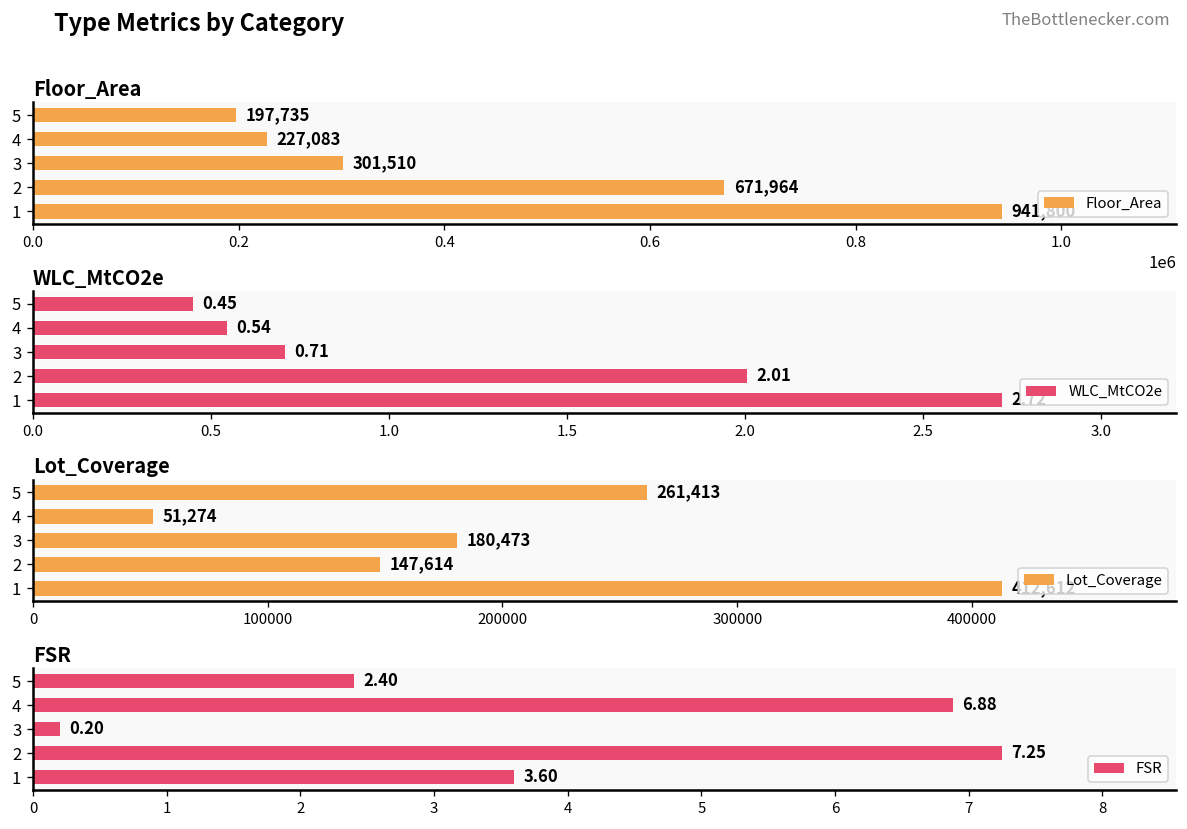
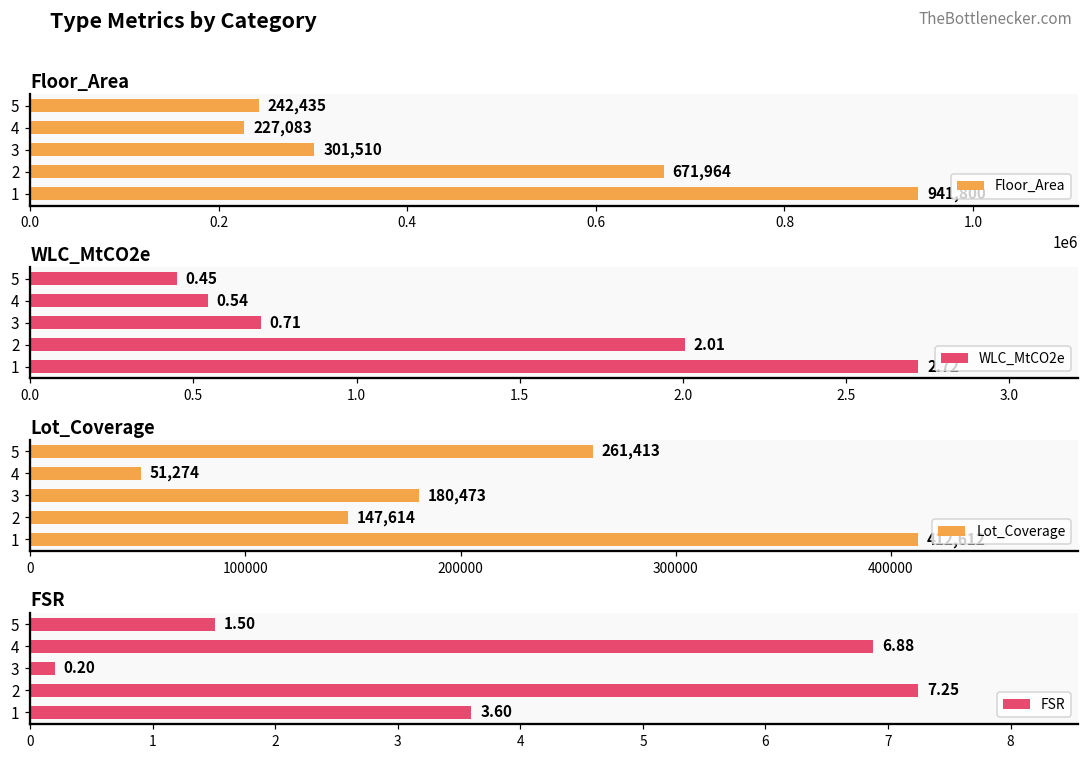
  {
    "Floor_Area": {
-     "5": "197,735",
+     "5": "242,435",
      "4": "227,083",
      "3": "301,510",
      "2": "671,964"
    },
    "WLC_MtCO2e": {
      "5": "0.45",
      "4": "0.54",
      "3": "0.71",
      "2": "2.01"
    },
    "Lot_Coverage": {
      "5": "261,413",
      "4": "51,274",
      "2": "147,614"
    },
    "FSR": {
-     "5": "2.40",
+     "5": "1.50",
      "4": "6.88",
      "3": "0.20",
      "2": "7.25",
      "1": "3.60"
    }
  }
